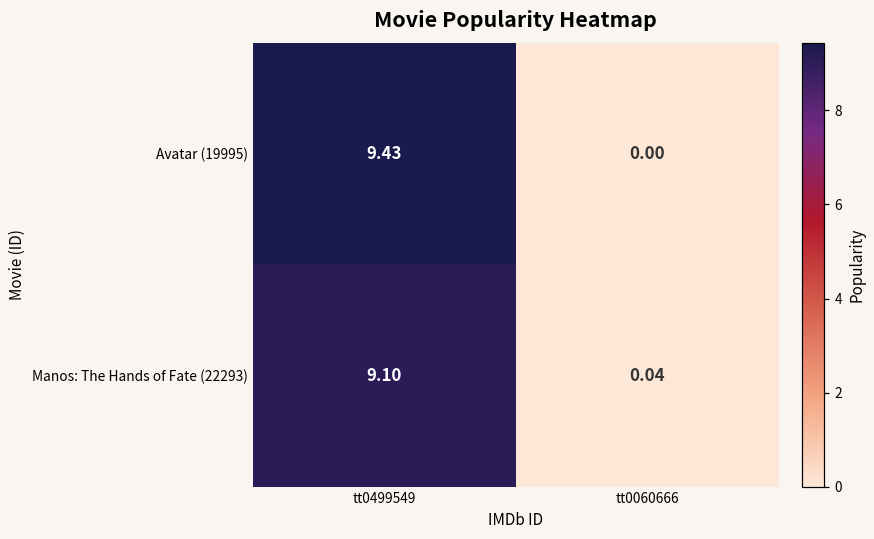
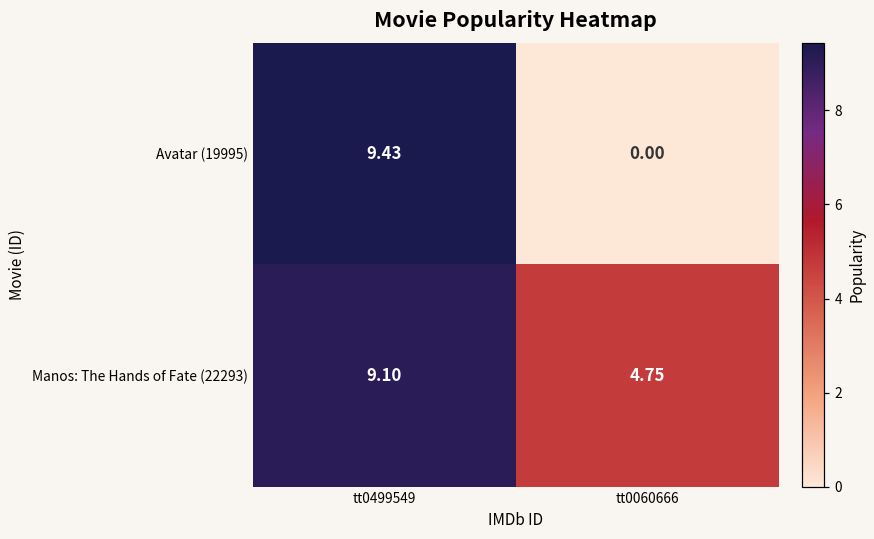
  {
    "Avatar (19995)": {
      "tt0499549": 9.43,
      "tt0060666": 0.00
    },
    "Manos: The Hands of Fate (22293)": {
      "tt0499549": 9.10,
-     "tt0060666": 0.04
+     "tt0060666": 4.75
    }
  }
